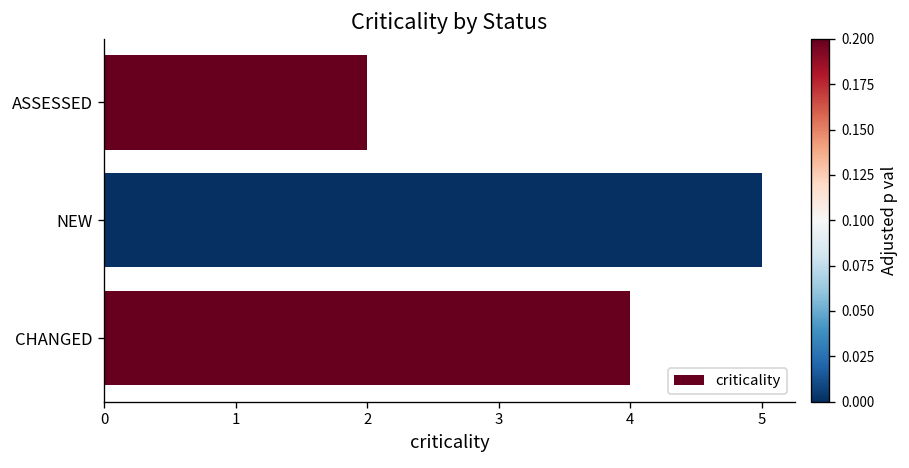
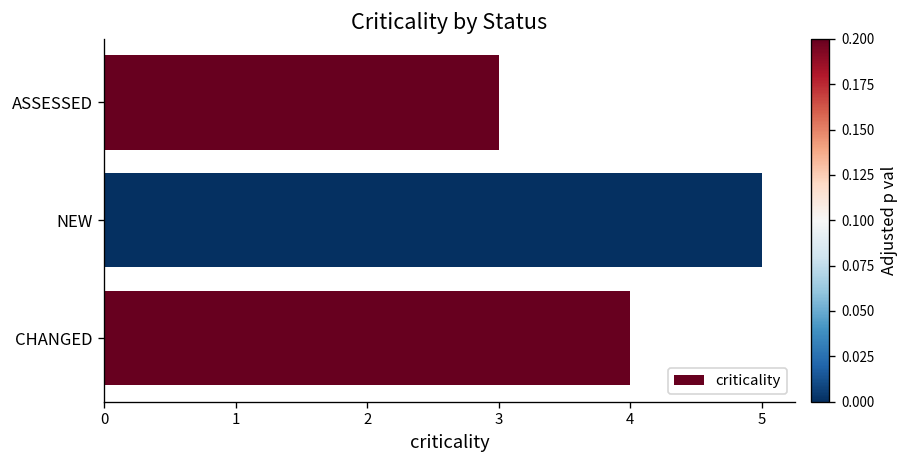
  {
-   "ASSESSED": 2,
+   "ASSESSED": 3,
    "NEW": 5,
    "CHANGED": 4
  }
